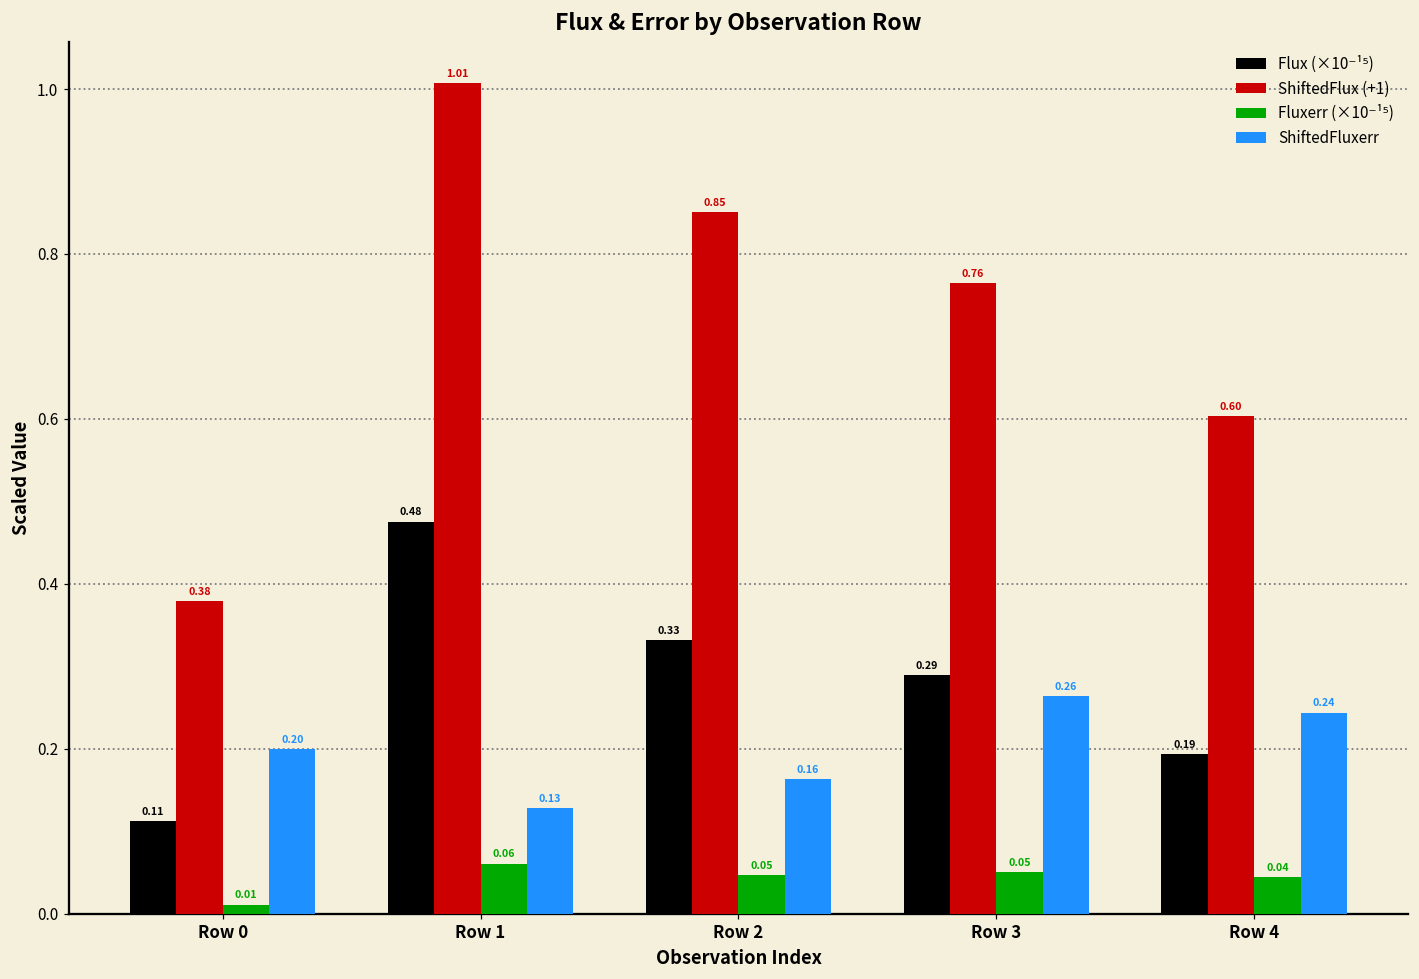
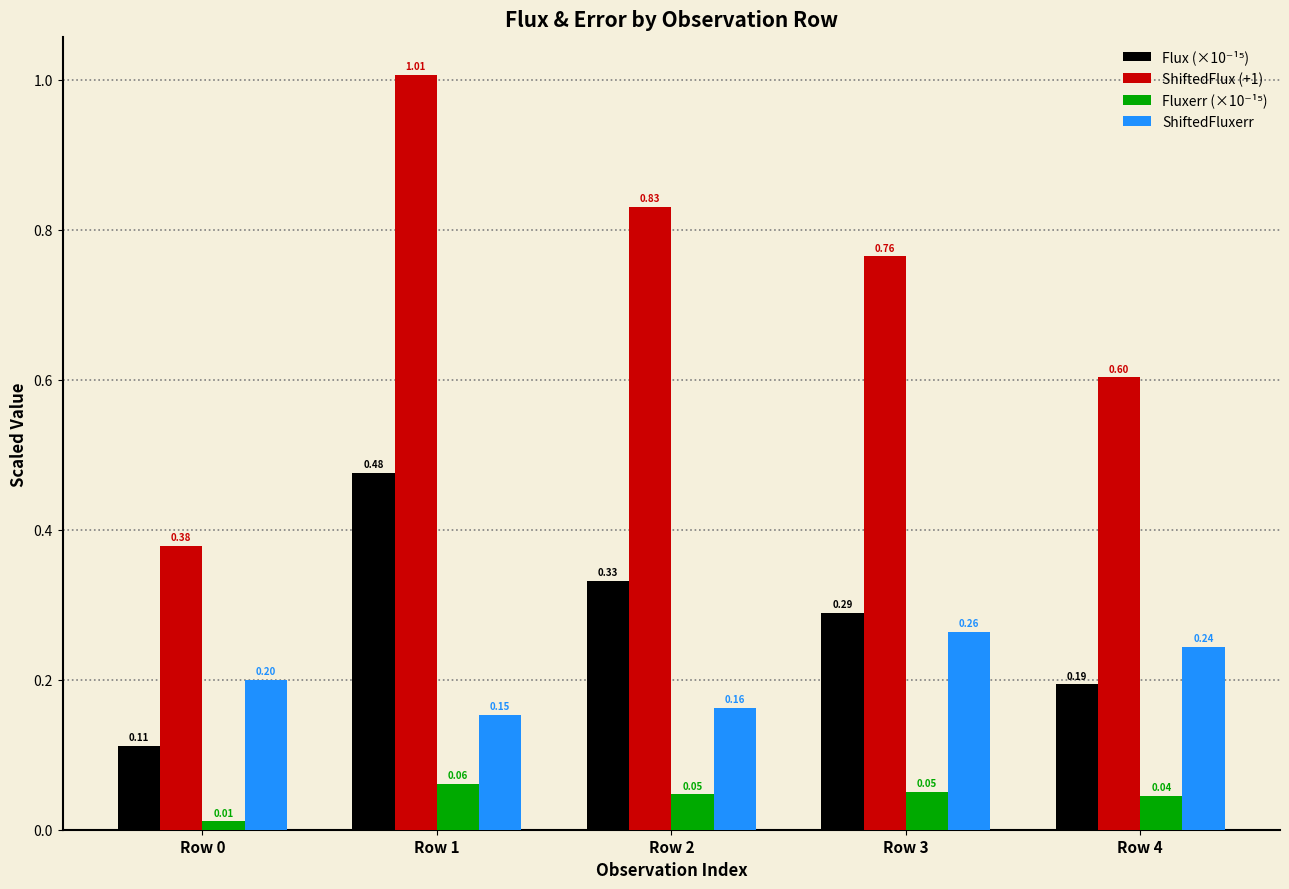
  {
    "Flux (×10⁻¹⁵)": {
      "Row 0": 0.11,
      "Row 1": 0.48,
      "Row 2": 0.33,
      "Row 3": 0.29,
      "Row 4": 0.19
    },
    "ShiftedFlux (+1)": {
      "Row 0": 0.38,
      "Row 1": 1.01,
-     "Row 2": 0.85,
+     "Row 2": 0.83,
      "Row 3": 0.76,
      "Row 4": 0.60
    },
    "Fluxerr (×10⁻¹⁵)": {
      "Row 0": 0.01,
      "Row 1": 0.06,
      "Row 2": 0.05,
      "Row 3": 0.05,
      "Row 4": 0.04
    },
    "ShiftedFluxerr": {
      "Row 0": 0.20,
-     "Row 1": 0.13,
+     "Row 1": 0.15,
      "Row 2": 0.16,
      "Row 3": 0.26,
      "Row 4": 0.24
    }
  }
